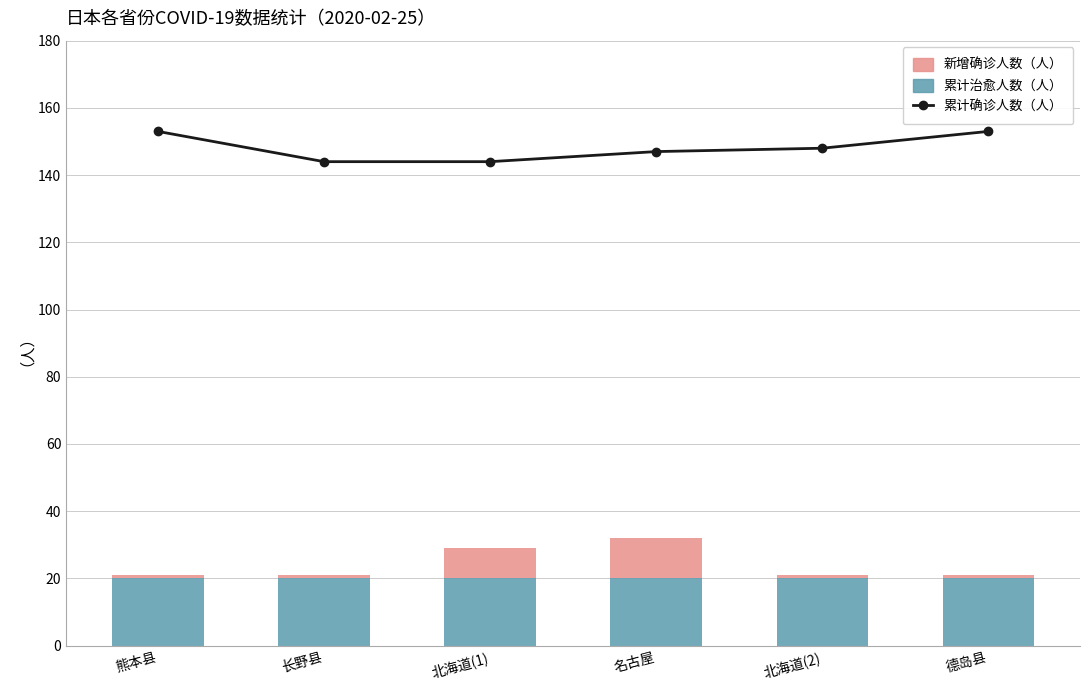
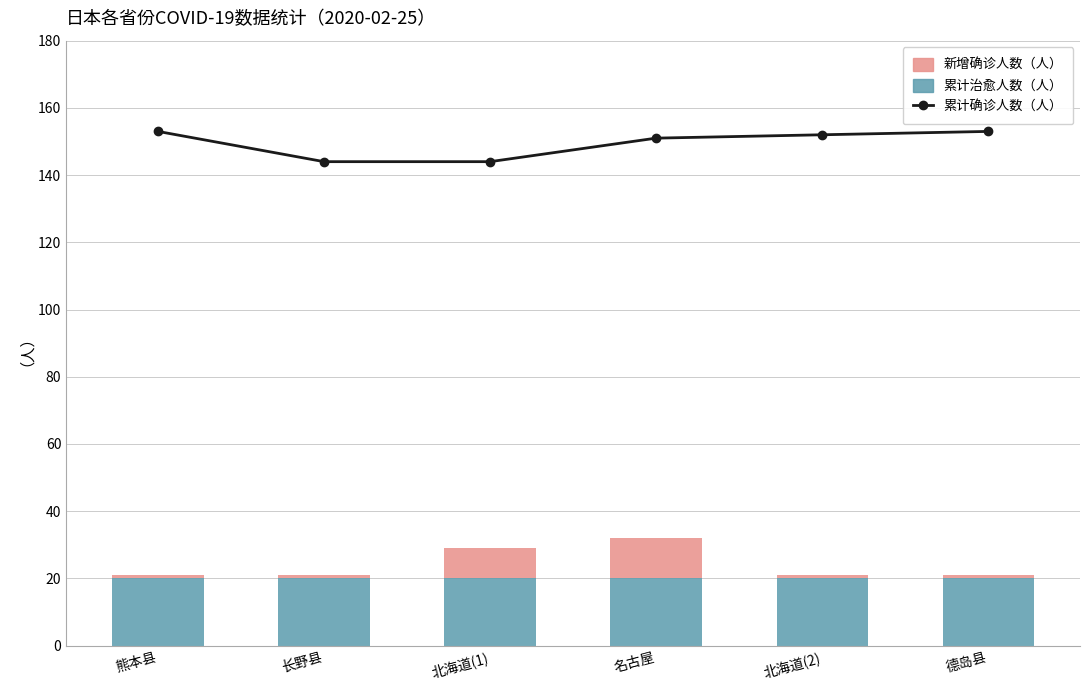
  {
    "累计治愈人数（人）": {
      "熊本县": 20,
      "长野县": 20,
      "北海道(1)": 20,
      "名古屋": 20,
      "北海道(2)": 20,
      "德岛县": 20
    },
    "累计确诊人数（人）": {
      "熊本县": 153,
      "长野县": 144,
      "北海道(1)": 144,
-     "名古屋": 147,
-     "北海道(2)": 148,
+     "名古屋": 151,
+     "北海道(2)": 152,
      "德岛县": 153
    },
    "新增确诊人数（人）": {
      "熊本县": 1,
      "长野县": 1,
      "北海道(1)": 9,
      "名古屋": 12,
      "北海道(2)": 1,
      "德岛县": 1
    }
  }
